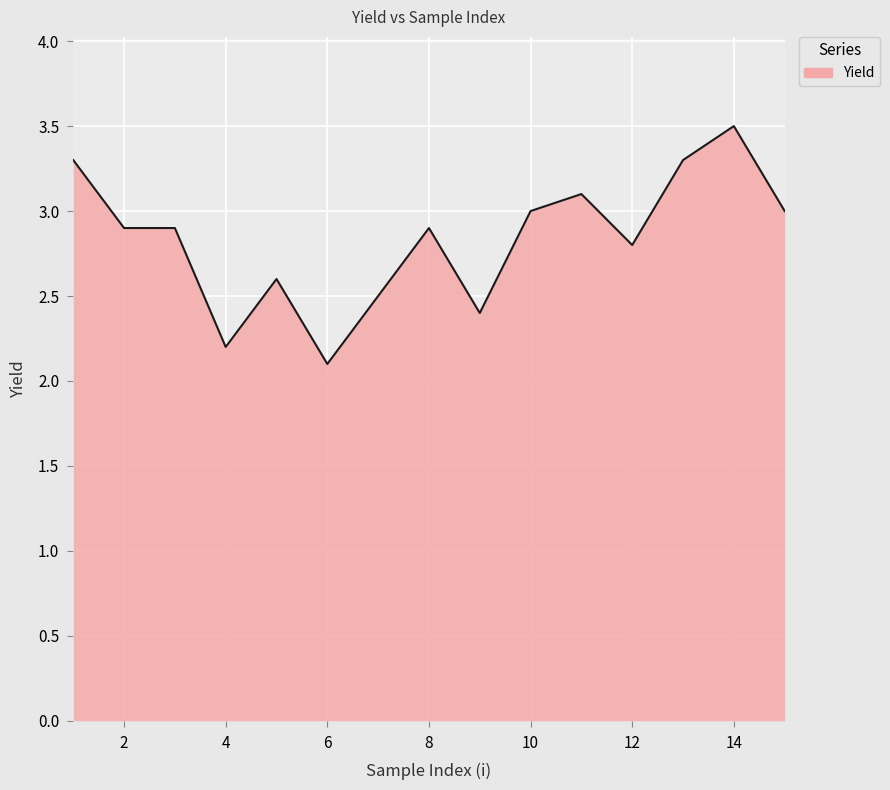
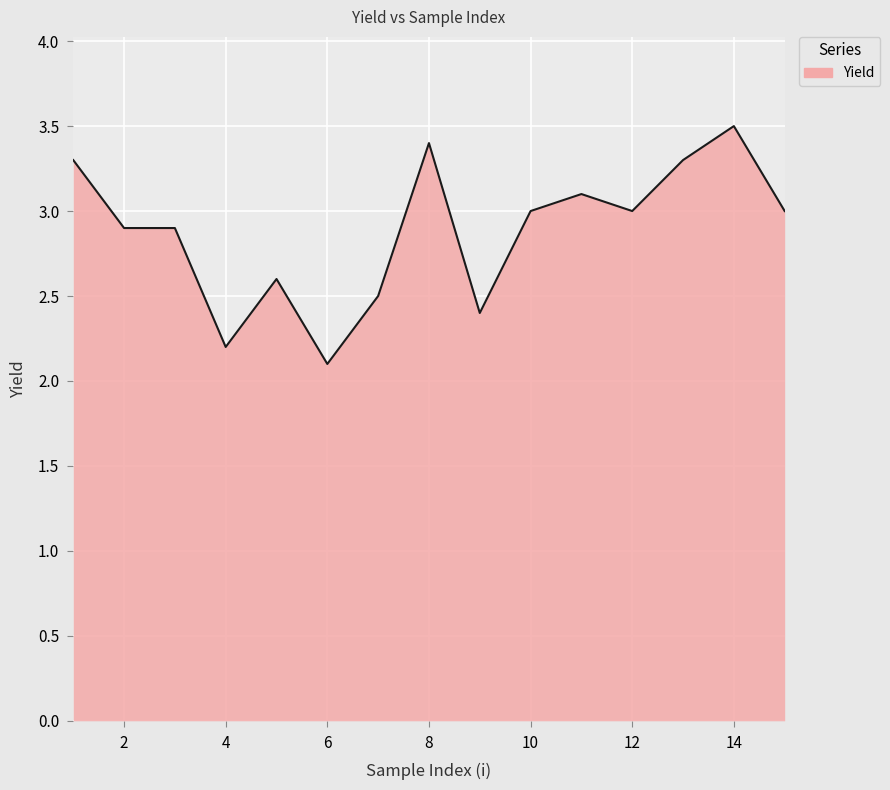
  {
    "2": 2.9,
    "4": 2.2,
    "6": 2.1,
-   "8": 2.9,
+   "8": 3.4,
    "10": 3.0,
-   "12": 2.8,
+   "12": 3.0,
    "14": 3.5
  }
